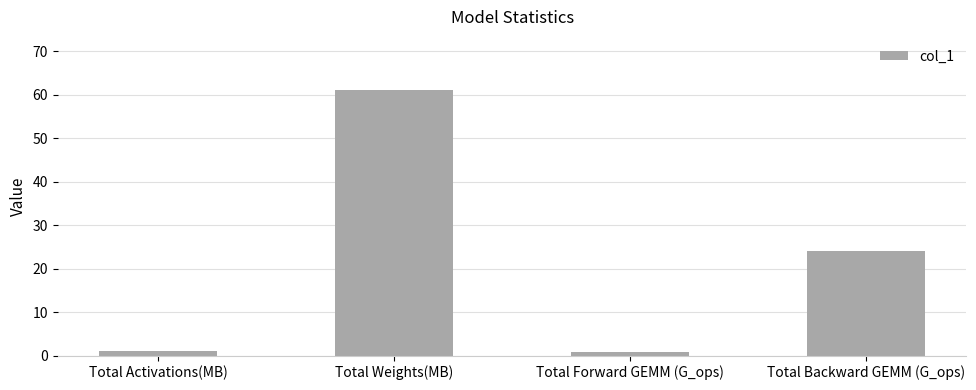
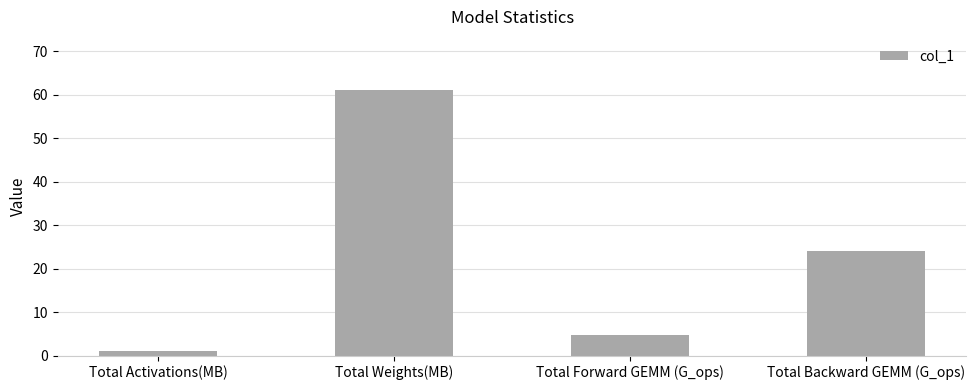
  {
    "Total Activations(MB)": 1,
    "Total Weights(MB)": 61,
-   "Total Forward GEMM (G_ops)": 1,
+   "Total Forward GEMM (G_ops)": 5,
    "Total Backward GEMM (G_ops)": 24
  }
